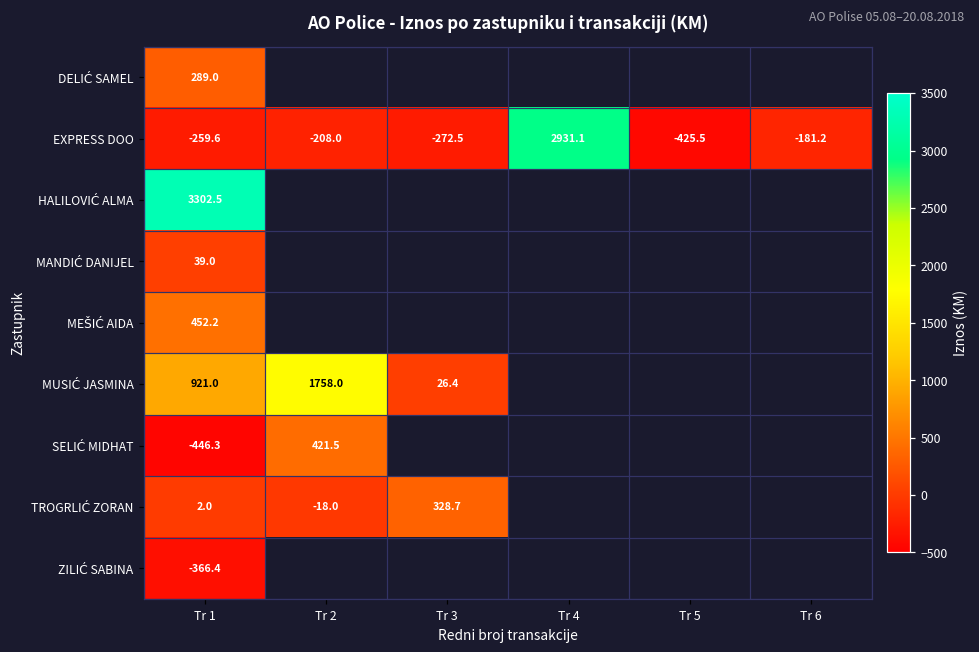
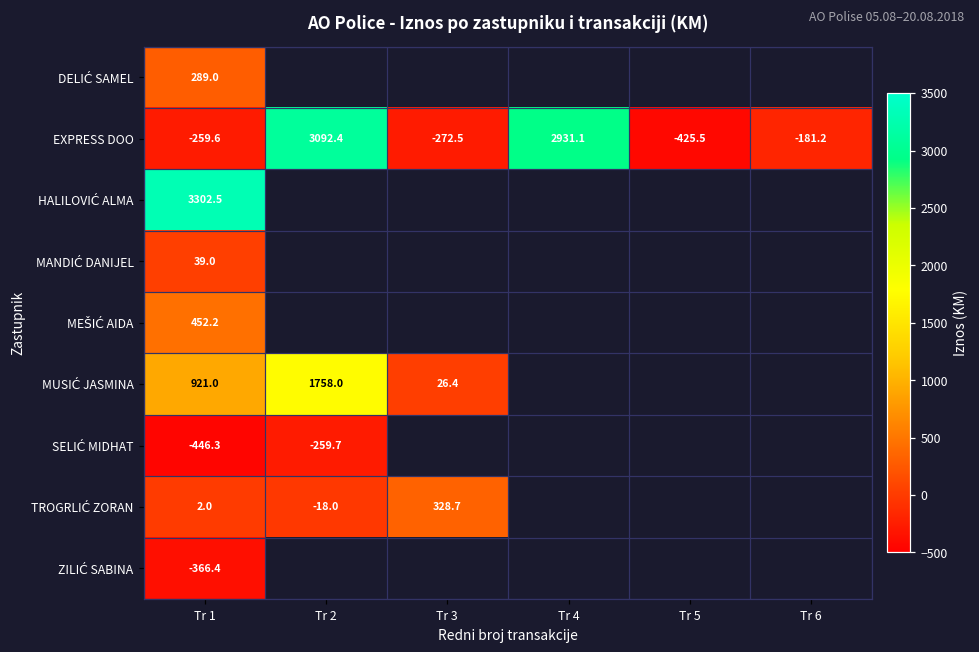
  {
    "DELIĆ SAMEL": {
      "Tr 1": 289.0
    },
    "EXPRESS DOO": {
      "Tr 1": -259.6,
-     "Tr 2": -208.0,
+     "Tr 2": 3092.4,
      "Tr 3": -272.5,
      "Tr 4": 2931.1,
      "Tr 5": -425.5,
      "Tr 6": -181.2
    },
    "HALILOVIĆ ALMA": {
      "Tr 1": 3302.5
    },
    "MANDIĆ DANIJEL": {
      "Tr 1": 39.0
    },
    "MEŠIĆ AIDA": {
      "Tr 1": 452.2
    },
    "MUSIĆ JASMINA": {
      "Tr 1": 921.0,
      "Tr 2": 1758.0,
      "Tr 3": 26.4
    },
    "SELIĆ MIDHAT": {
      "Tr 1": -446.3,
-     "Tr 2": 421.5
+     "Tr 2": -259.7
    },
    "TROGRLIĆ ZORAN": {
      "Tr 1": 2.0,
      "Tr 2": -18.0,
      "Tr 3": 328.7
    },
    "ZILIĆ SABINA": {
      "Tr 1": -366.4
    }
  }
